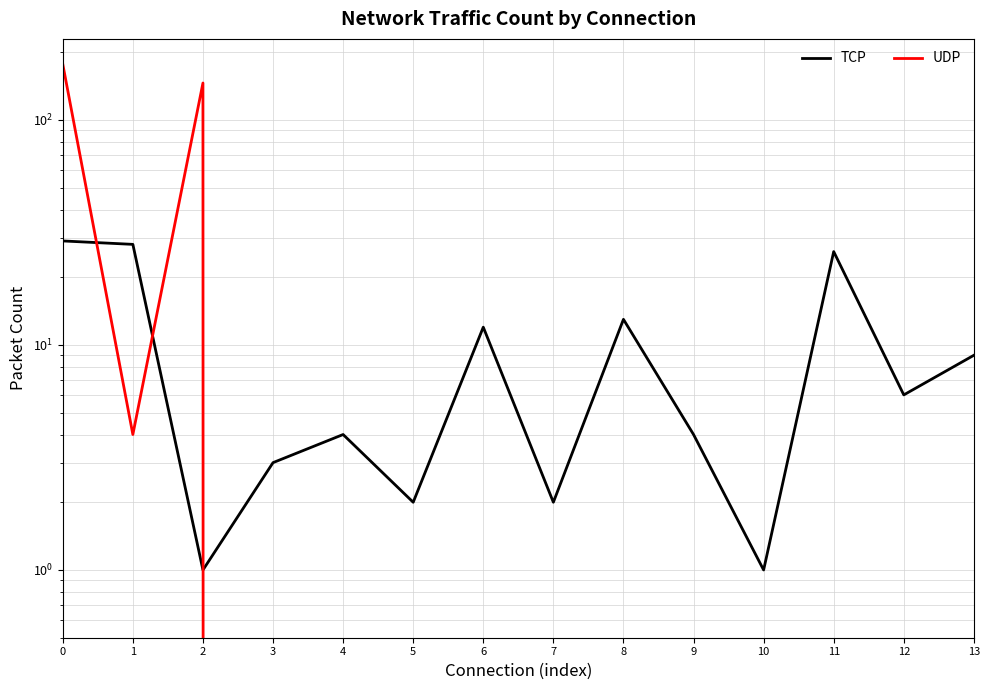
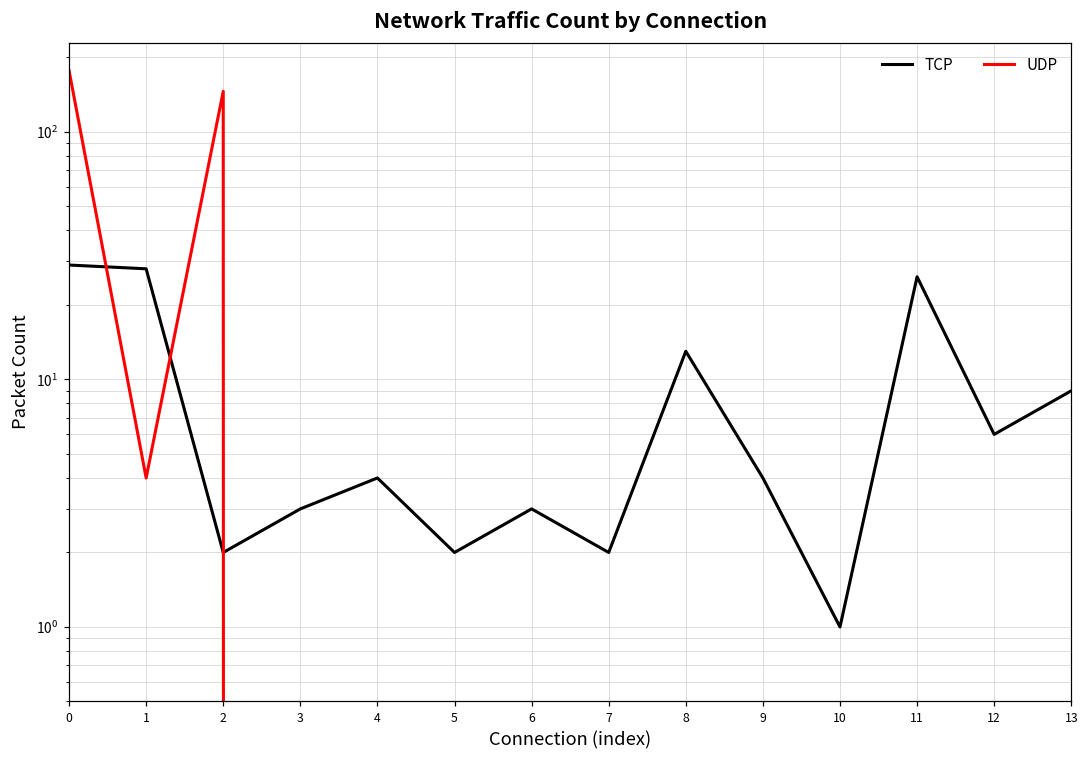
  {
    "TCP": {
      "0": 29,
      "1": 28,
-     "2": 1,
+     "2": 2,
      "3": 3,
      "4": 4,
      "5": 2,
-     "6": 12,
+     "6": 3,
      "7": 2,
      "8": 13,
      "9": 4,
      "10": 1,
      "11": 26,
      "12": 6,
      "13": 9
    },
    "UDP": {
      "0": 180,
      "1": 4,
      "2": 150
    }
  }
